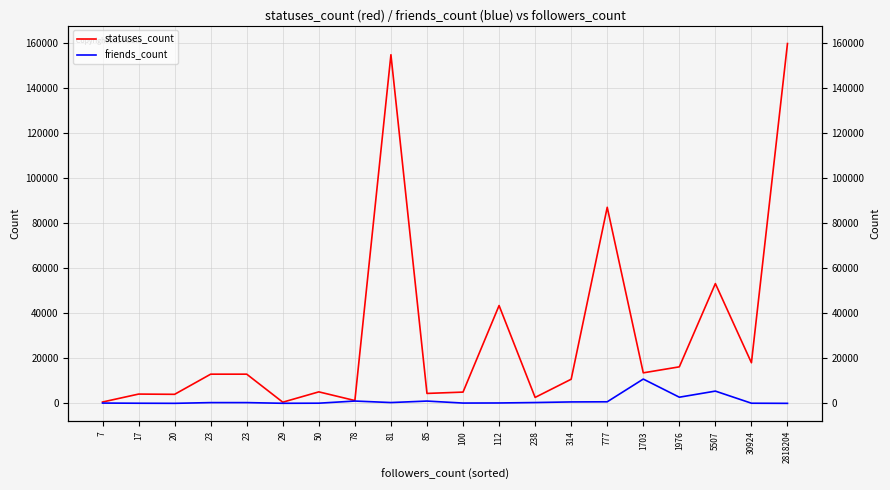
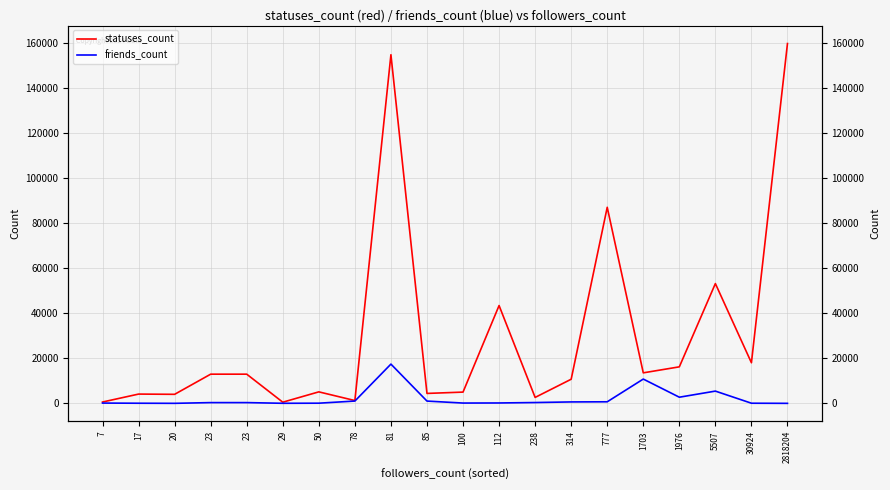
  {
    "statuses_count": {
      "17": 4000,
      "20": 4000,
      "50": 5000,
      "81": 155000,
      "85": 4000,
      "100": 5000,
      "112": 43000,
      "238": 3000,
      "314": 11000,
      "777": 87000,
      "1703": 14000,
      "1976": 16000,
      "5507": 53000,
      "30924": 18000,
      "2818204": 160000
    },
    "friends_count": {
      "17": 0,
      "20": 0,
      "50": 0,
-     "81": 0,
+     "81": 17000,
      "85": 1000,
      "100": 0,
      "112": 0,
      "238": 0,
      "314": 1000,
      "777": 1000,
      "1703": 11000,
      "1976": 3000,
      "5507": 5000,
      "30924": 0,
      "2818204": 0
    }
  }
